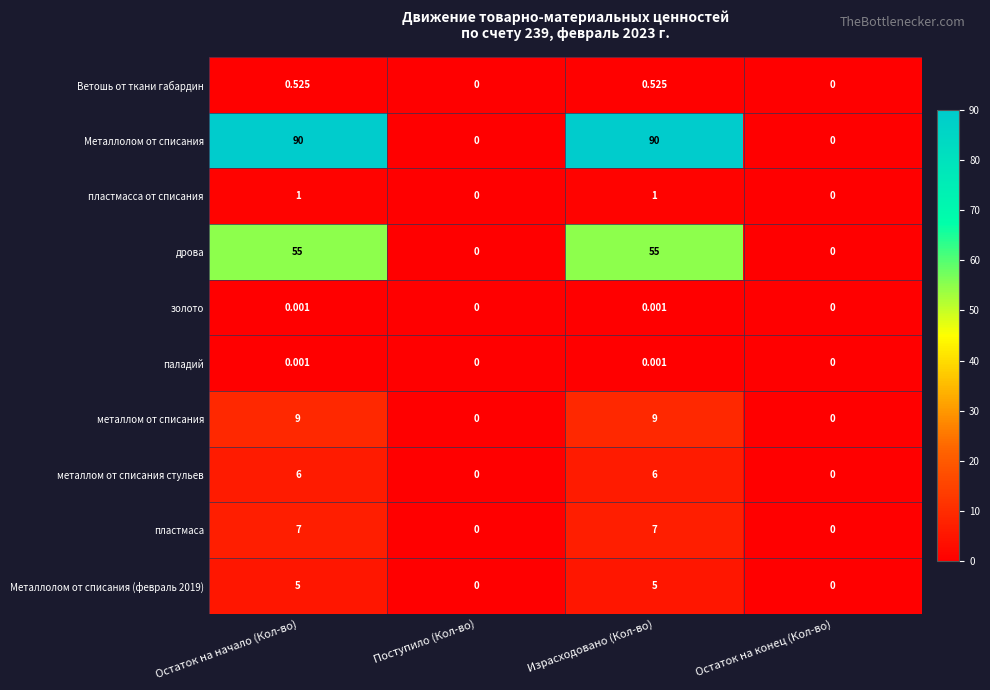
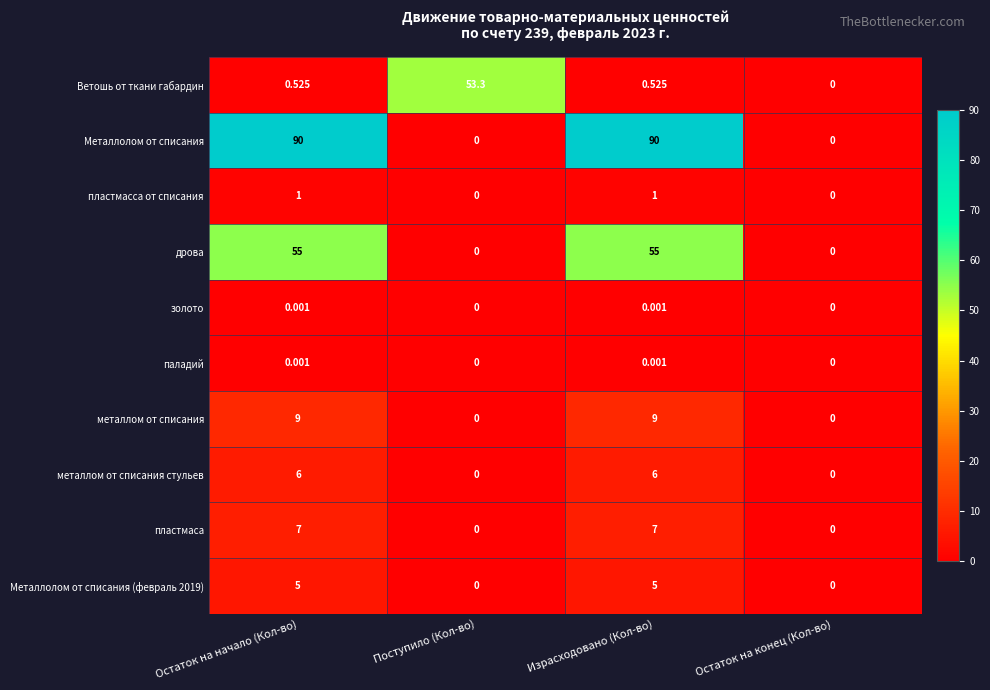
  {
    "Ветошь от ткани габардин": {
      "Остаток на начало (Кол-во)": 0.525,
-     "Поступило (Кол-во)": 0,
+     "Поступило (Кол-во)": 53.3,
      "Израсходовано (Кол-во)": 0.525,
      "Остаток на конец (Кол-во)": 0
    },
    "Металлолом от списания": {
      "Остаток на начало (Кол-во)": 90,
      "Поступило (Кол-во)": 0,
      "Израсходовано (Кол-во)": 90,
      "Остаток на конец (Кол-во)": 0
    },
    "пластмасса от списания": {
      "Остаток на начало (Кол-во)": 1,
      "Поступило (Кол-во)": 0,
      "Израсходовано (Кол-во)": 1,
      "Остаток на конец (Кол-во)": 0
    },
    "дрова": {
      "Остаток на начало (Кол-во)": 55,
      "Поступило (Кол-во)": 0,
      "Израсходовано (Кол-во)": 55,
      "Остаток на конец (Кол-во)": 0
    },
    "золото": {
      "Остаток на начало (Кол-во)": 0.001,
      "Поступило (Кол-во)": 0,
      "Израсходовано (Кол-во)": 0.001,
      "Остаток на конец (Кол-во)": 0
    },
    "паладий": {
      "Остаток на начало (Кол-во)": 0.001,
      "Поступило (Кол-во)": 0,
      "Израсходовано (Кол-во)": 0.001,
      "Остаток на конец (Кол-во)": 0
    },
    "металлом от списания": {
      "Остаток на начало (Кол-во)": 9,
      "Поступило (Кол-во)": 0,
      "Израсходовано (Кол-во)": 9,
      "Остаток на конец (Кол-во)": 0
    },
    "металлом от списания стульев": {
      "Остаток на начало (Кол-во)": 6,
      "Поступило (Кол-во)": 0,
      "Израсходовано (Кол-во)": 6,
      "Остаток на конец (Кол-во)": 0
    },
    "пластмаса": {
      "Остаток на начало (Кол-во)": 7,
      "Поступило (Кол-во)": 0,
      "Израсходовано (Кол-во)": 7,
      "Остаток на конец (Кол-во)": 0
    },
    "Металлолом от списания (февраль 2019)": {
      "Остаток на начало (Кол-во)": 5,
      "Поступило (Кол-во)": 0,
      "Израсходовано (Кол-во)": 5,
      "Остаток на конец (Кол-во)": 0
    }
  }
